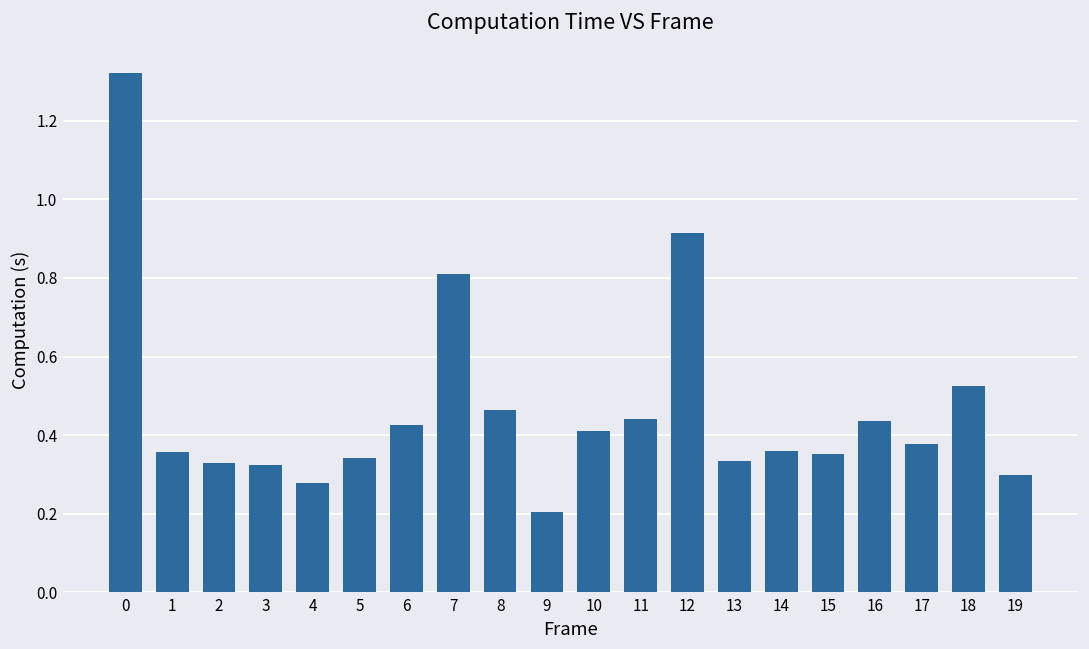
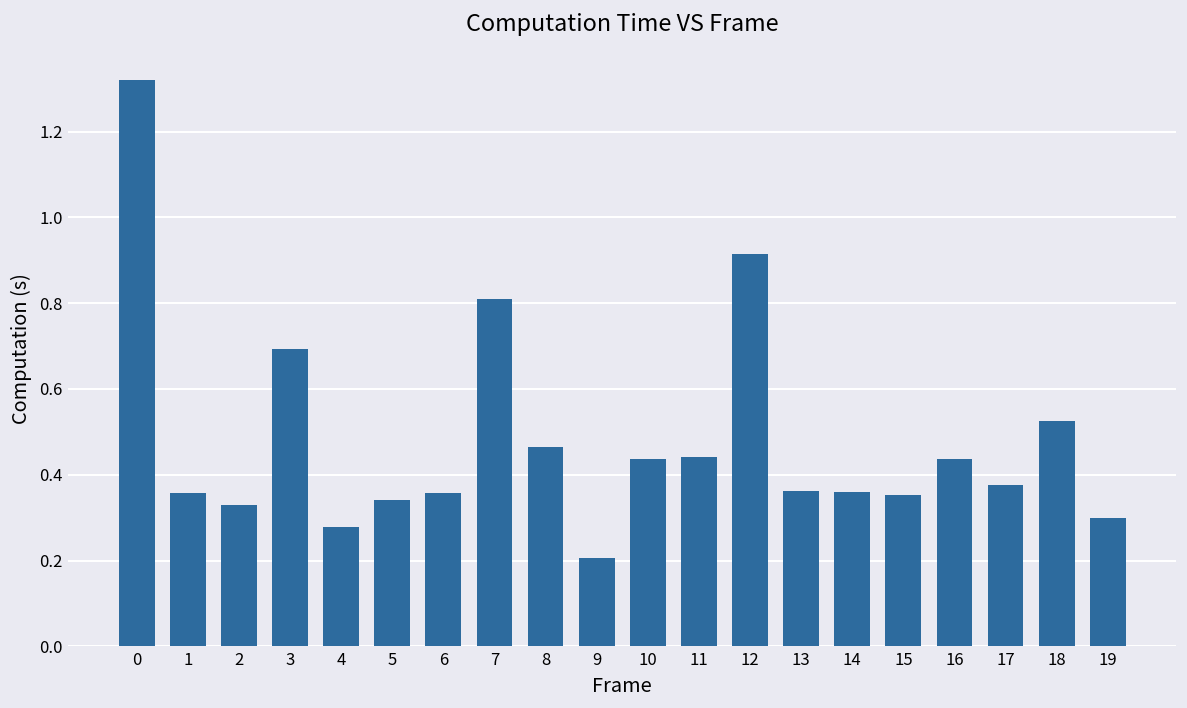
  {
    "0": 1.32,
    "1": 0.36,
    "2": 0.33,
-   "3": 0.32,
+   "3": 0.69,
    "4": 0.28,
    "5": 0.34,
-   "6": 0.43,
+   "6": 0.36,
    "7": 0.81,
    "8": 0.46,
    "9": 0.20,
-   "10": 0.41,
+   "10": 0.44,
    "11": 0.44,
    "12": 0.91,
-   "13": 0.33,
+   "13": 0.36,
    "14": 0.36,
    "15": 0.35,
    "16": 0.44,
    "17": 0.38,
    "18": 0.52,
    "19": 0.30
  }
